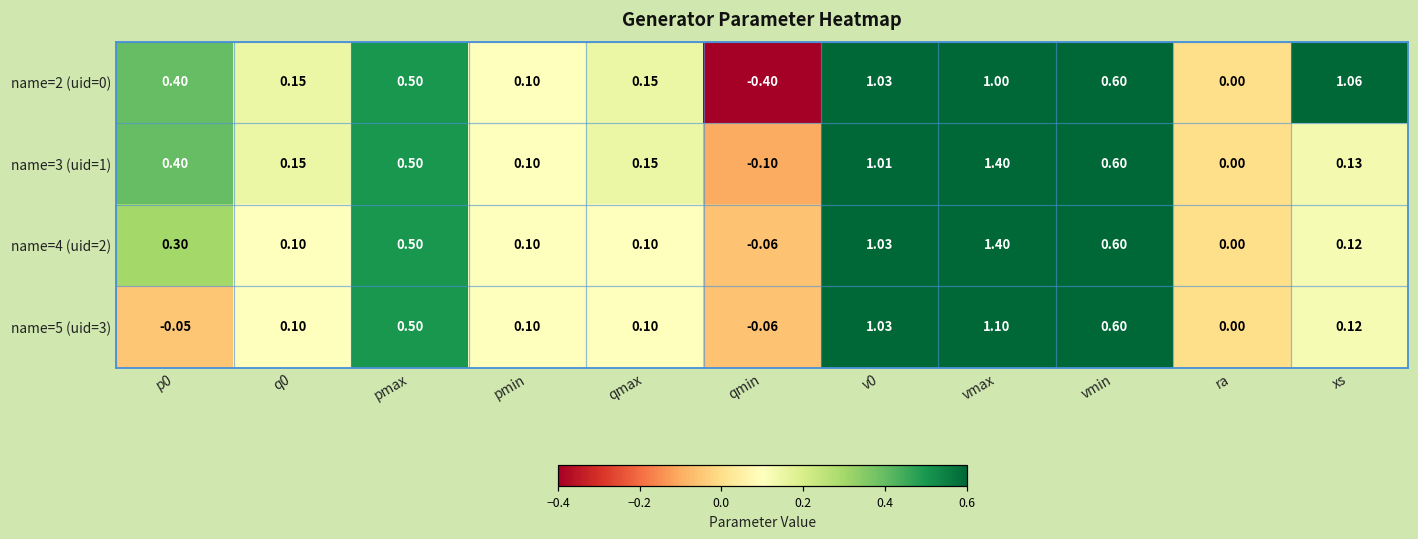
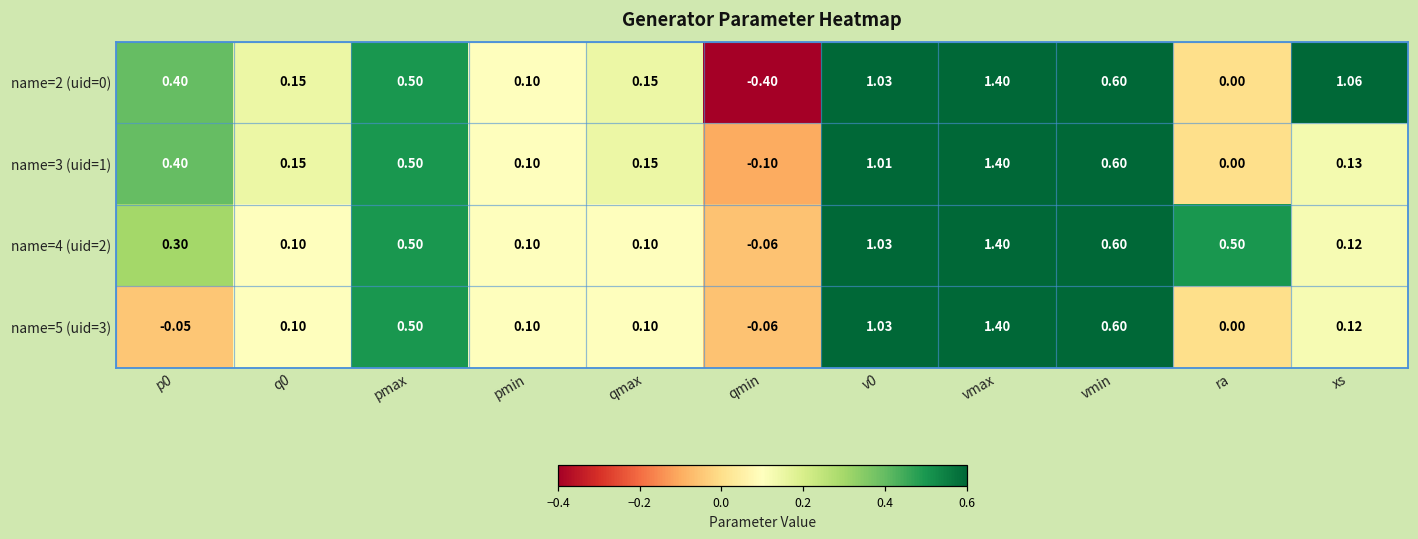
  {
    "name=2 (uid=0)": {
      "p0": 0.40,
      "q0": 0.15,
      "pmax": 0.50,
      "pmin": 0.10,
      "qmax": 0.15,
      "qmin": -0.40,
      "v0": 1.03,
-     "vmax": 1.00,
+     "vmax": 1.40,
      "vmin": 0.60,
      "ra": 0.00,
      "xs": 1.06
    },
    "name=3 (uid=1)": {
      "p0": 0.40,
      "q0": 0.15,
      "pmax": 0.50,
      "pmin": 0.10,
      "qmax": 0.15,
      "qmin": -0.10,
      "v0": 1.01,
      "vmax": 1.40,
      "vmin": 0.60,
      "ra": 0.00,
      "xs": 0.13
    },
    "name=4 (uid=2)": {
      "p0": 0.30,
      "q0": 0.10,
      "pmax": 0.50,
      "pmin": 0.10,
      "qmax": 0.10,
      "qmin": -0.06,
      "v0": 1.03,
      "vmax": 1.40,
      "vmin": 0.60,
-     "ra": 0.00,
+     "ra": 0.50,
      "xs": 0.12
    },
    "name=5 (uid=3)": {
      "p0": -0.05,
      "q0": 0.10,
      "pmax": 0.50,
      "pmin": 0.10,
      "qmax": 0.10,
      "qmin": -0.06,
      "v0": 1.03,
-     "vmax": 1.10,
+     "vmax": 1.40,
      "vmin": 0.60,
      "ra": 0.00,
      "xs": 0.12
    }
  }
